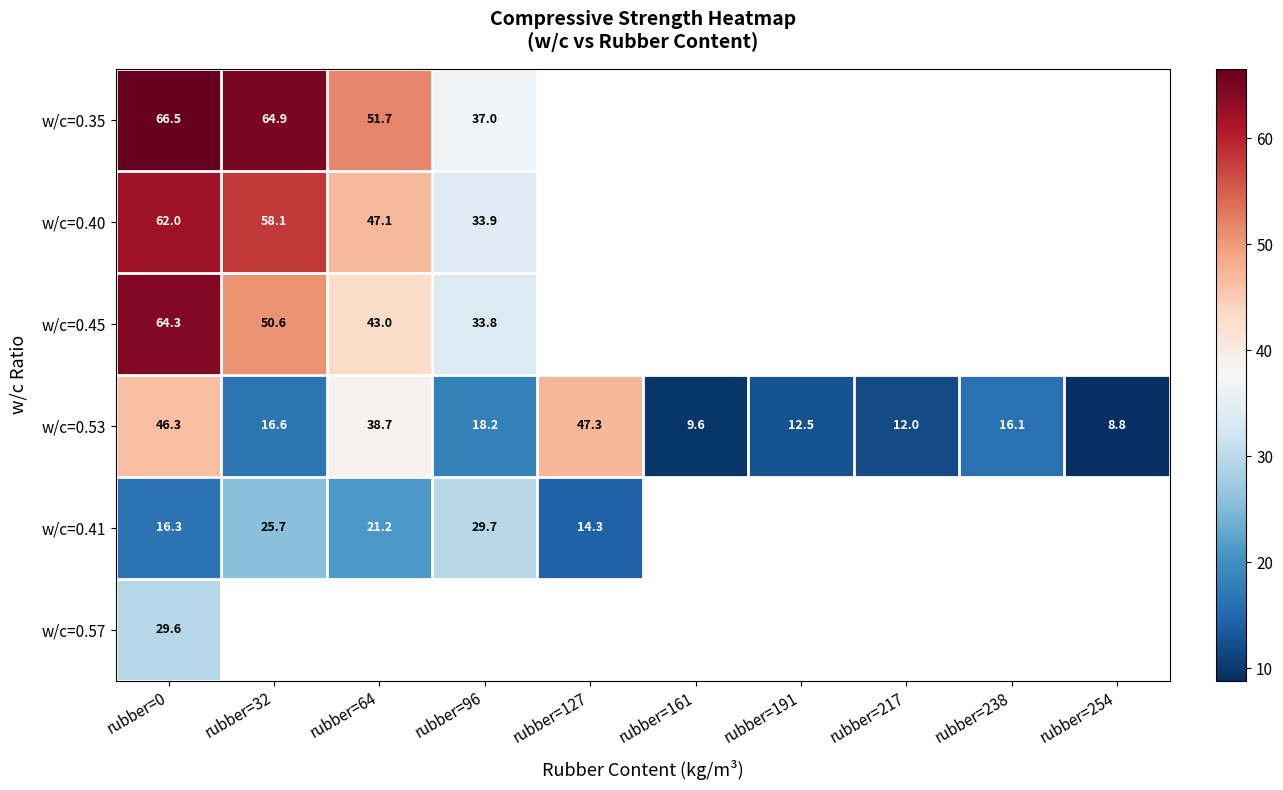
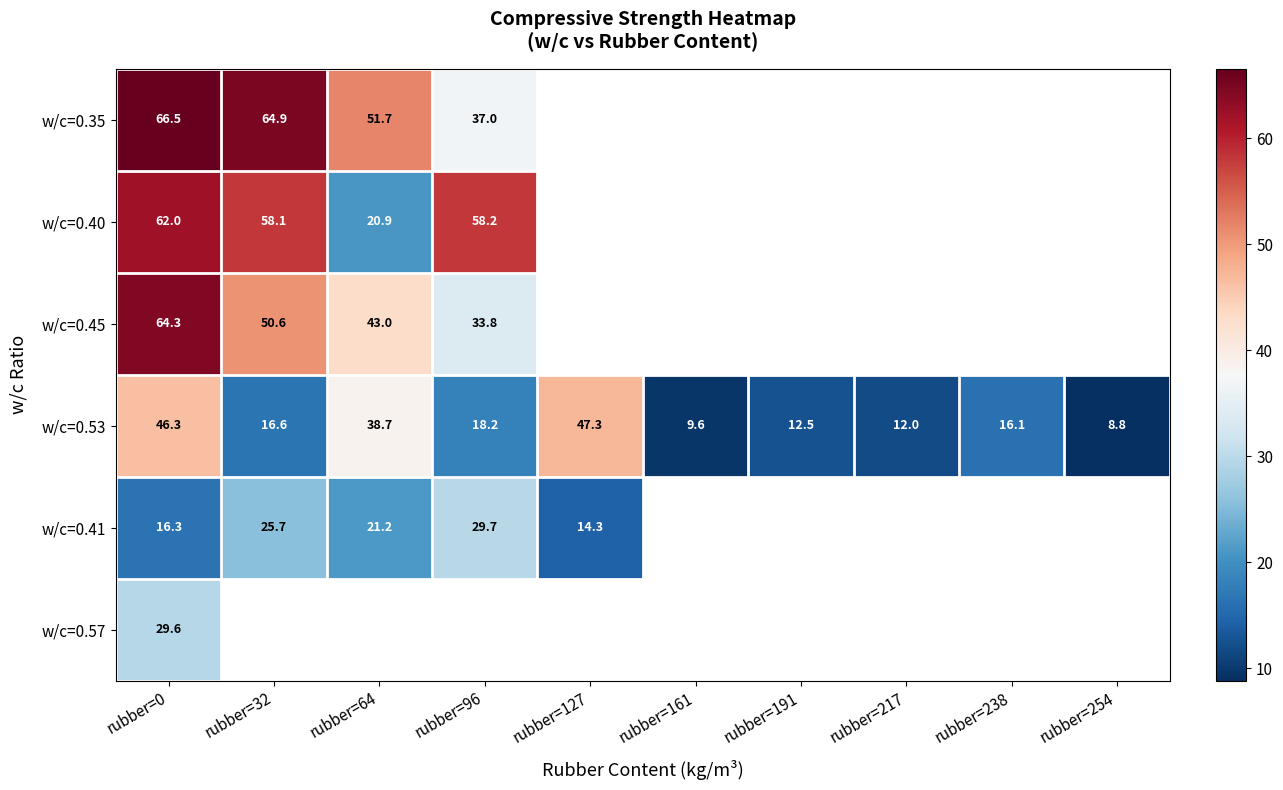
  {
    "w/c=0.35": {
      "rubber=0": 66.5,
      "rubber=32": 64.9,
      "rubber=64": 51.7,
      "rubber=96": 37.0
    },
    "w/c=0.40": {
      "rubber=0": 62.0,
      "rubber=32": 58.1,
-     "rubber=64": 47.1,
-     "rubber=96": 33.9
+     "rubber=64": 20.9,
+     "rubber=96": 58.2
    },
    "w/c=0.45": {
      "rubber=0": 64.3,
      "rubber=32": 50.6,
      "rubber=64": 43.0,
      "rubber=96": 33.8
    },
    "w/c=0.53": {
      "rubber=0": 46.3,
      "rubber=32": 16.6,
      "rubber=64": 38.7,
      "rubber=96": 18.2,
      "rubber=127": 47.3,
      "rubber=161": 9.6,
      "rubber=191": 12.5,
      "rubber=217": 12.0,
      "rubber=238": 16.1,
      "rubber=254": 8.8
    },
    "w/c=0.41": {
      "rubber=0": 16.3,
      "rubber=32": 25.7,
      "rubber=64": 21.2,
      "rubber=96": 29.7,
      "rubber=127": 14.3
    },
    "w/c=0.57": {
      "rubber=0": 29.6
    }
  }
